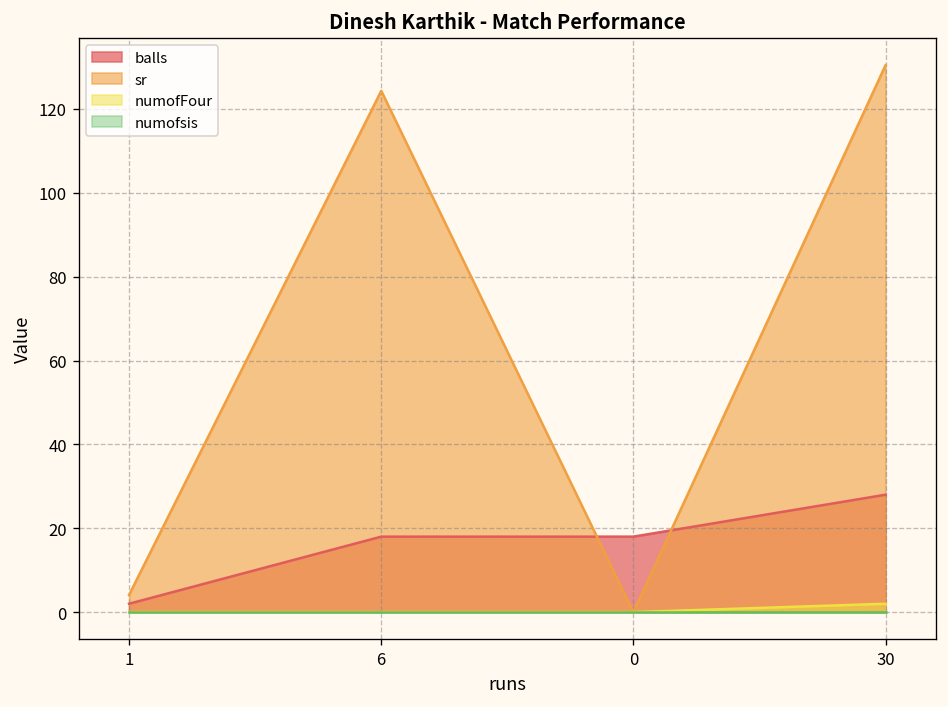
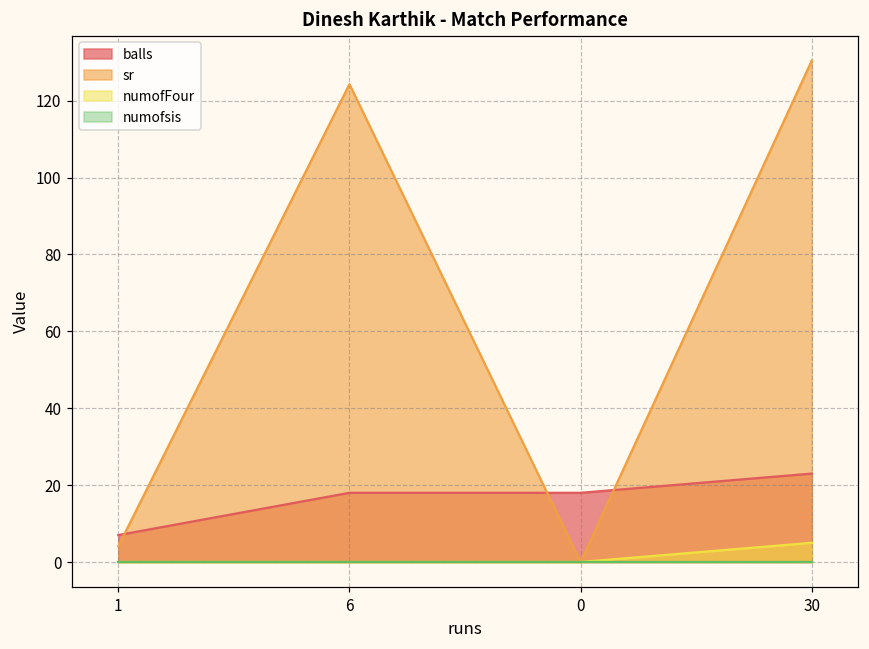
  {
    "balls": {
-     "1": 2,
+     "1": 7,
      "6": 18,
      "0": 18,
-     "30": 28
+     "30": 23
    },
    "sr": {
      "1": 4,
      "6": 124,
      "30": 130
    },
    "numofFour": {
-     "30": 2
+     "30": 5
    },
    "numofsis": {
      "30": 0
    }
  }
